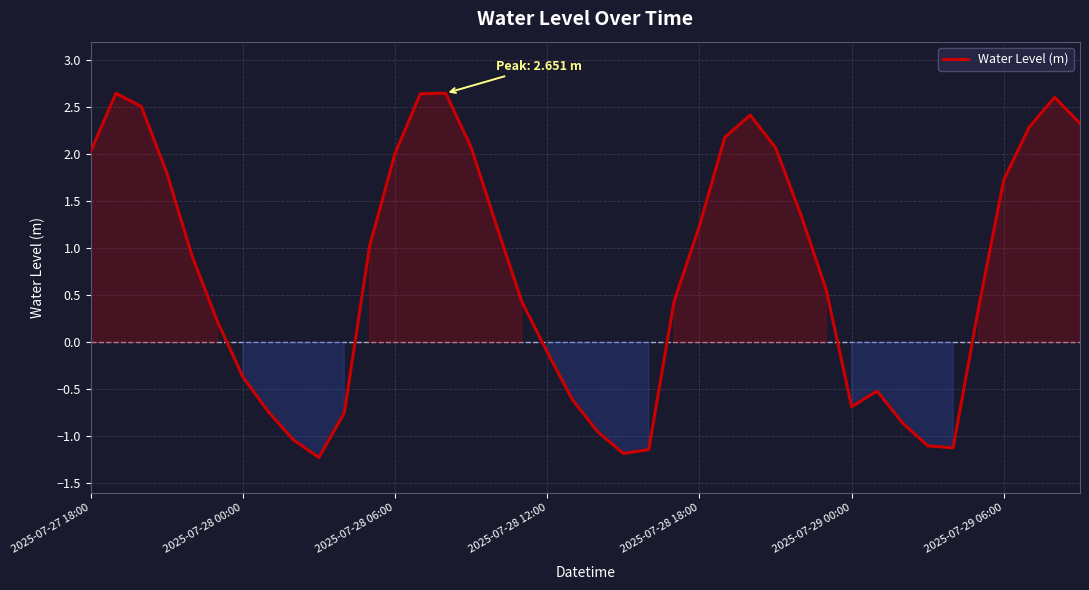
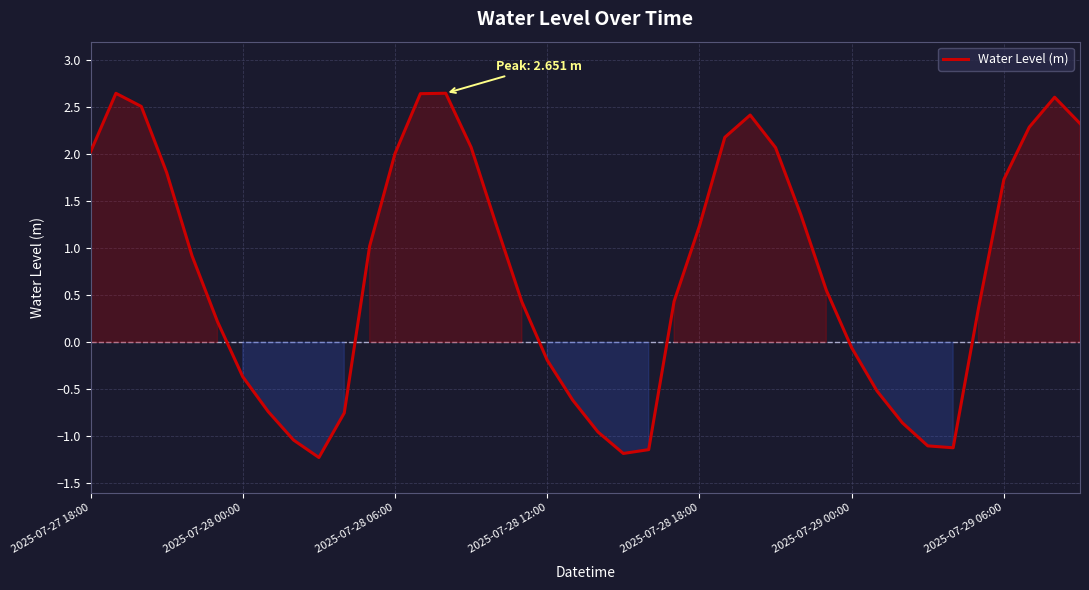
  {
    "2025-07-27 18:00": 2.0,
    "2025-07-28 00:00": -0.4,
    "2025-07-28 06:00": 2.0,
-   "2025-07-28 12:00": -0.1,
+   "2025-07-28 12:00": -0.2,
    "2025-07-28 18:00": 1.2,
-   "2025-07-29 00:00": -0.7,
+   "2025-07-29 00:00": -0.1,
    "2025-07-29 06:00": 1.7
  }
